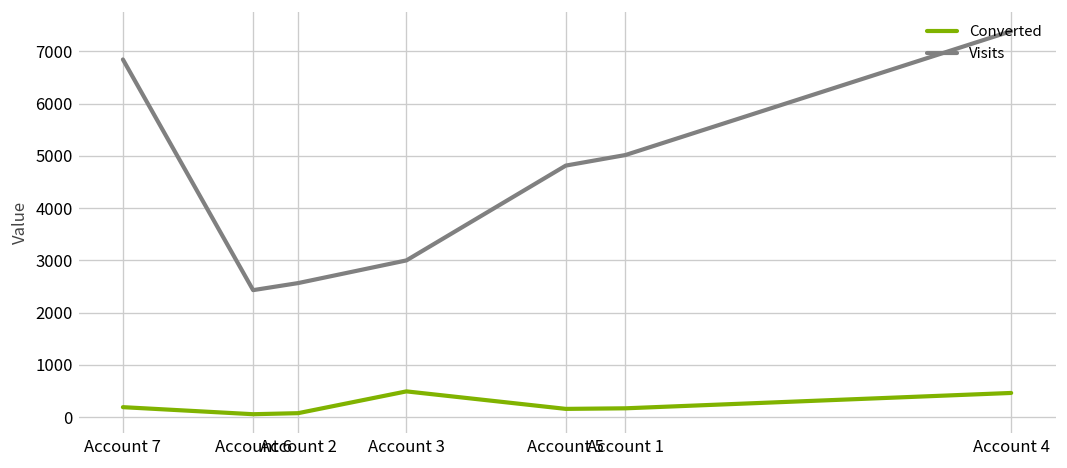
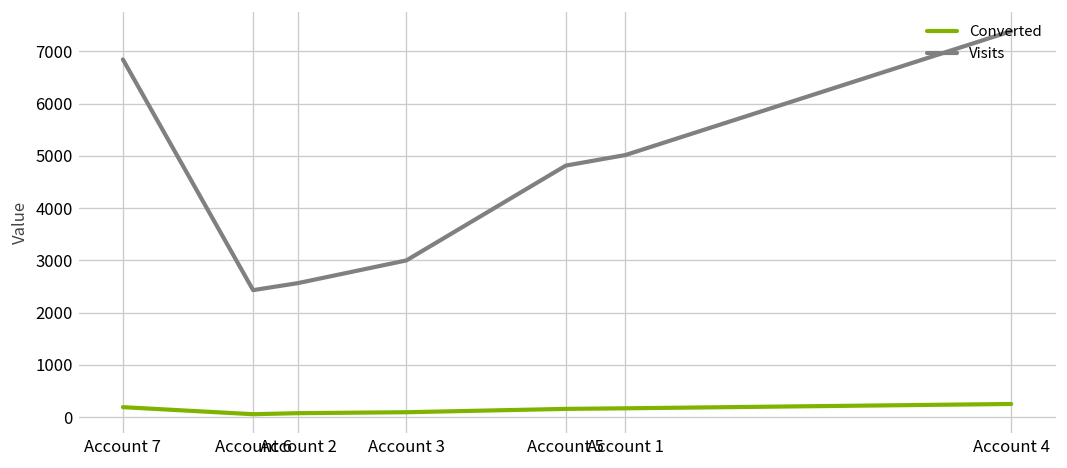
  {
    "Converted": {
      "Account 7": 200,
-     "Account 3": 500,
-     "Account 4": 500
+     "Account 3": 100,
+     "Account 4": 300
    },
    "Visits": {
      "Account 7": 6800,
      "Account 3": 3000,
      "Account 4": 7400
    }
  }
